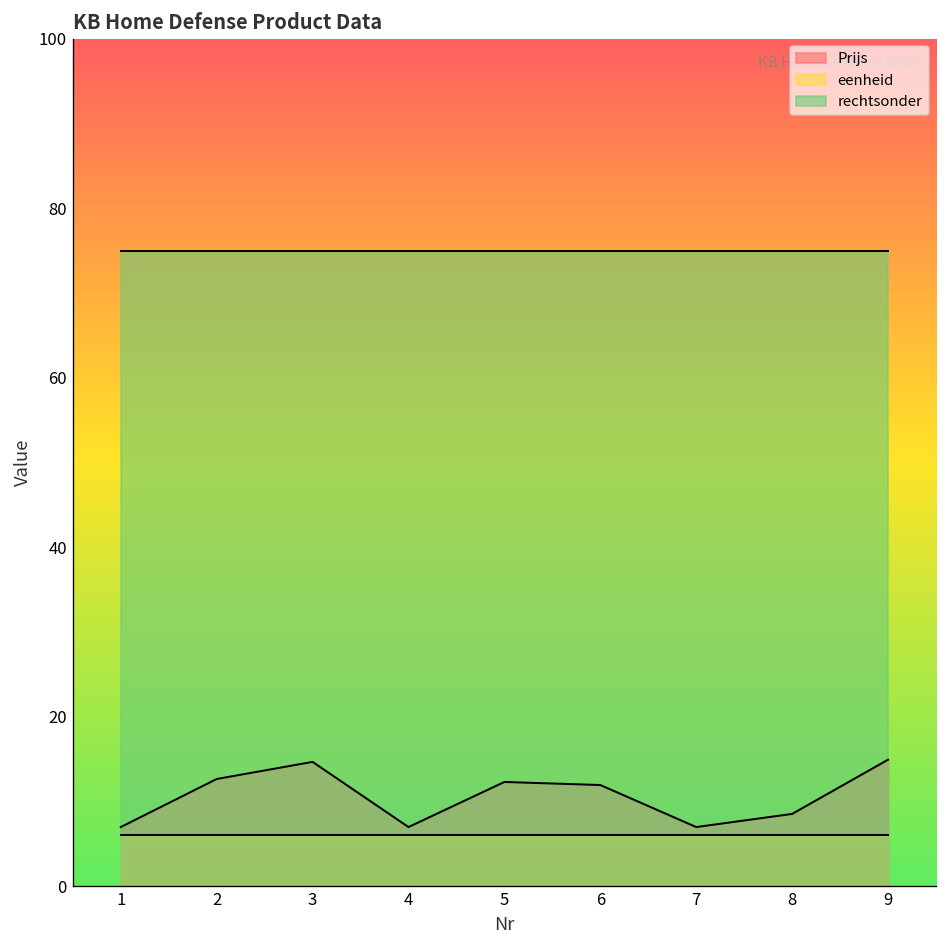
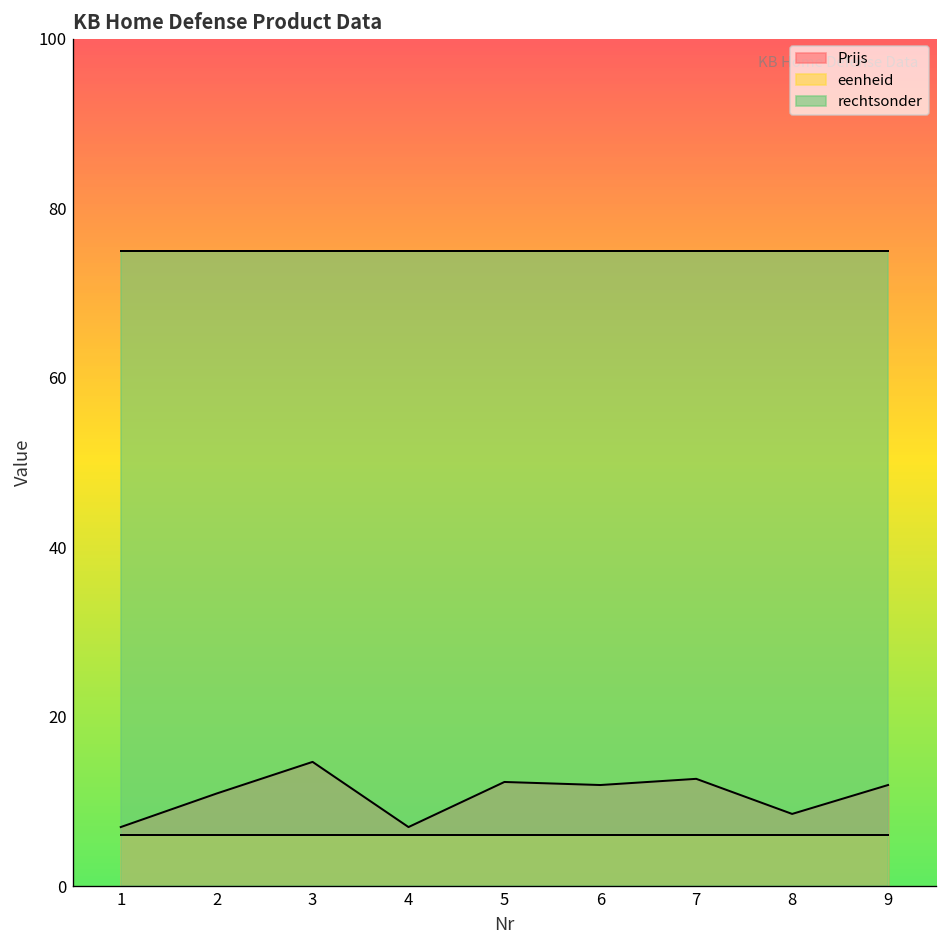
  {
    "Prijs": {
      "1": 7,
-     "2": 13,
+     "2": 11,
      "3": 15,
      "4": 7,
      "5": 12,
      "6": 12,
-     "7": 7,
+     "7": 13,
      "8": 9,
-     "9": 15
+     "9": 12
    },
    "eenheid": {
      "1": 6,
      "2": 6,
      "3": 6,
      "4": 6,
      "5": 6,
      "6": 6,
      "7": 6,
      "8": 6,
      "9": 6
    },
    "rechtsonder": {
      "1": 75,
      "2": 75,
      "3": 75,
      "4": 75,
      "5": 75,
      "6": 75,
      "7": 75,
      "8": 75,
      "9": 75
    }
  }
